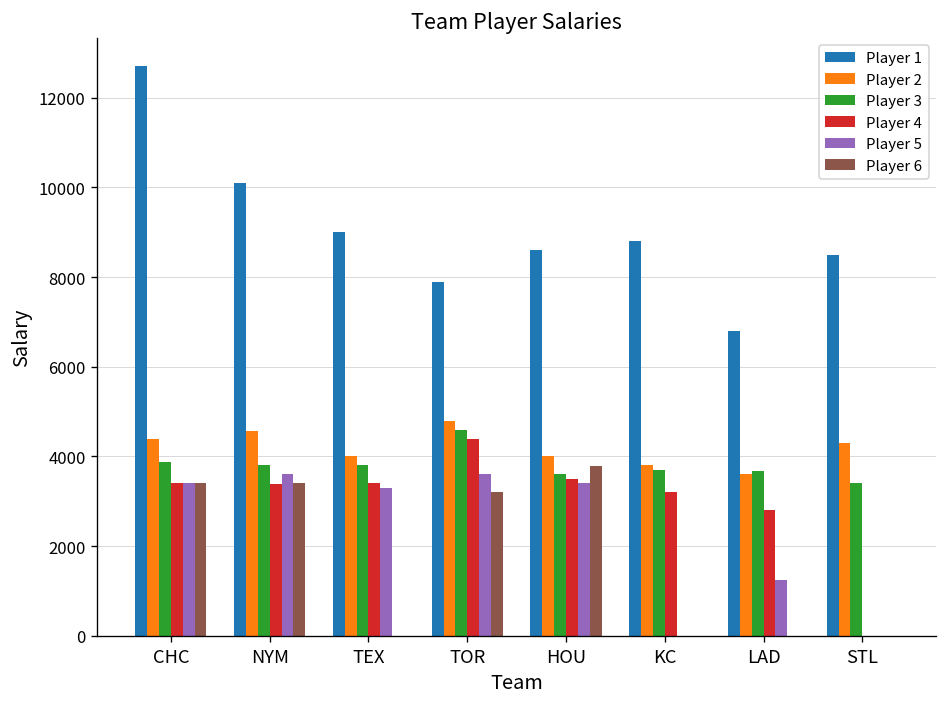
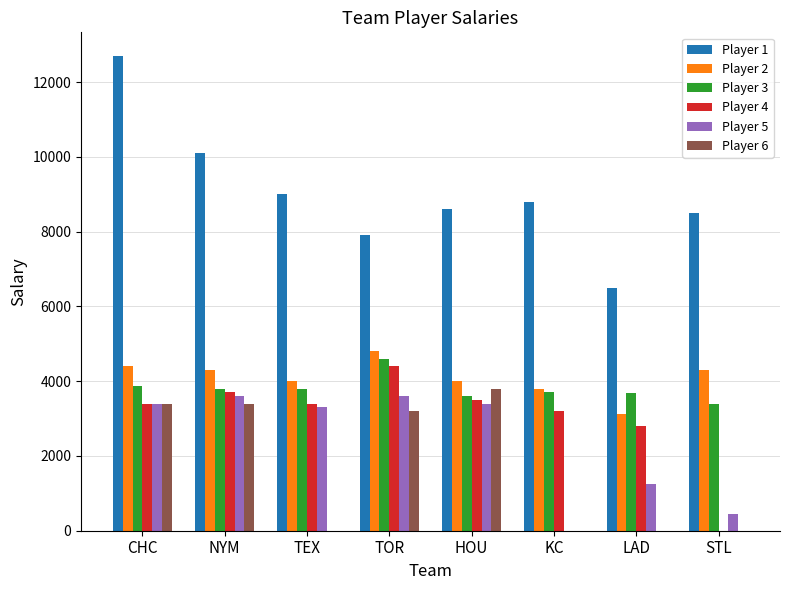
  {
    "Player 1": {
      "CHC": 12700,
      "NYM": 10100,
      "TEX": 9000,
      "TOR": 7900,
      "HOU": 8600,
      "KC": 8800,
-     "LAD": 6800,
+     "LAD": 6500,
      "STL": 8500
    },
    "Player 2": {
      "CHC": 4400,
-     "NYM": 4600,
+     "NYM": 4300,
      "TEX": 4000,
      "TOR": 4800,
      "HOU": 4000,
      "KC": 3800,
-     "LAD": 3600,
+     "LAD": 3100,
      "STL": 4300
    },
    "Player 3": {
      "CHC": 3900,
      "NYM": 3800,
      "TEX": 3800,
      "TOR": 4600,
      "HOU": 3600,
      "KC": 3700,
      "LAD": 3700,
      "STL": 3400
    },
    "Player 4": {
      "CHC": 3400,
-     "NYM": 3400,
+     "NYM": 3700,
      "TEX": 3400,
      "TOR": 4400,
      "HOU": 3500,
      "KC": 3200,
      "LAD": 2800,
      "STL": 0
    },
    "Player 5": {
      "CHC": 3400,
      "NYM": 3600,
      "TEX": 3300,
      "TOR": 3600,
      "HOU": 3400,
      "KC": 0,
      "LAD": 1200,
-     "STL": 0
+     "STL": 500
    },
    "Player 6": {
      "CHC": 3400,
      "NYM": 3400,
      "TEX": 0,
      "TOR": 3200,
      "HOU": 3800,
      "KC": 0,
      "LAD": 0,
      "STL": 0
    }
  }
